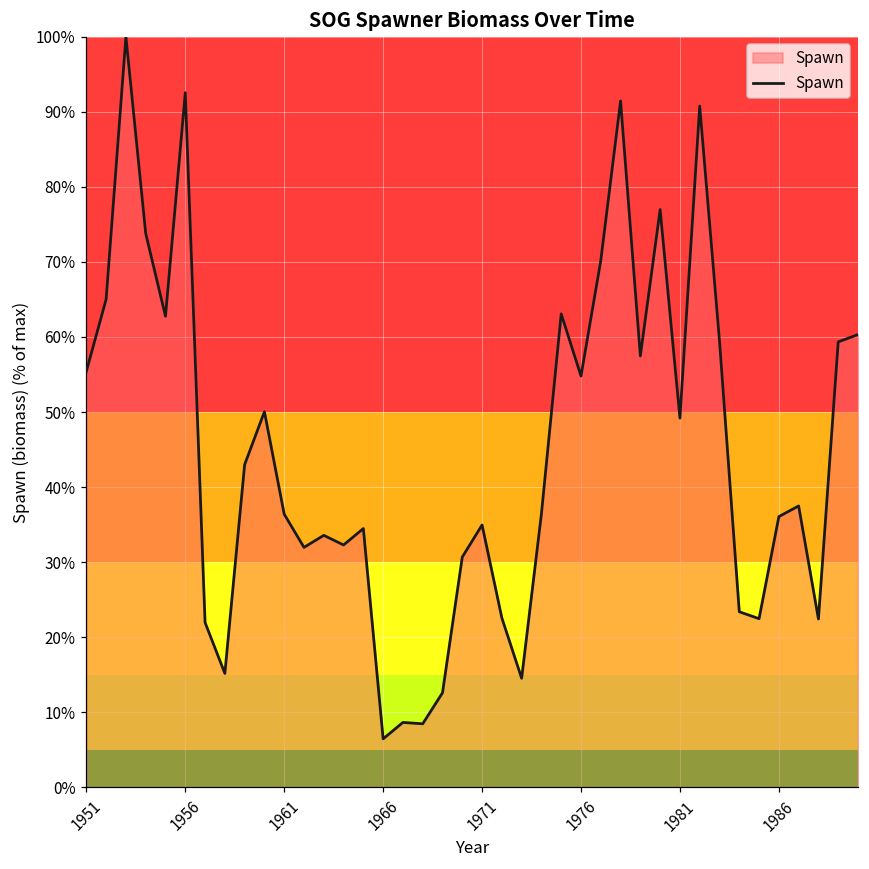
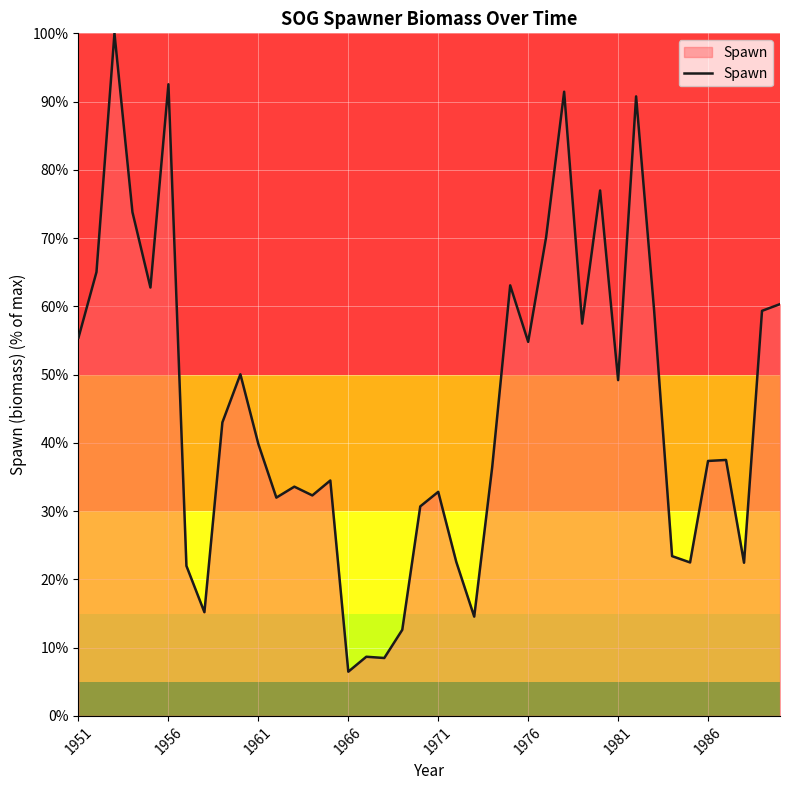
  {
    "1951": "55%",
    "1956": "93%",
-   "1961": "36%",
+   "1961": "40%",
    "1966": "6%",
-   "1971": "35%",
+   "1971": "33%",
    "1976": "55%",
    "1981": "49%",
-   "1986": "36%"
+   "1986": "37%"
  }
